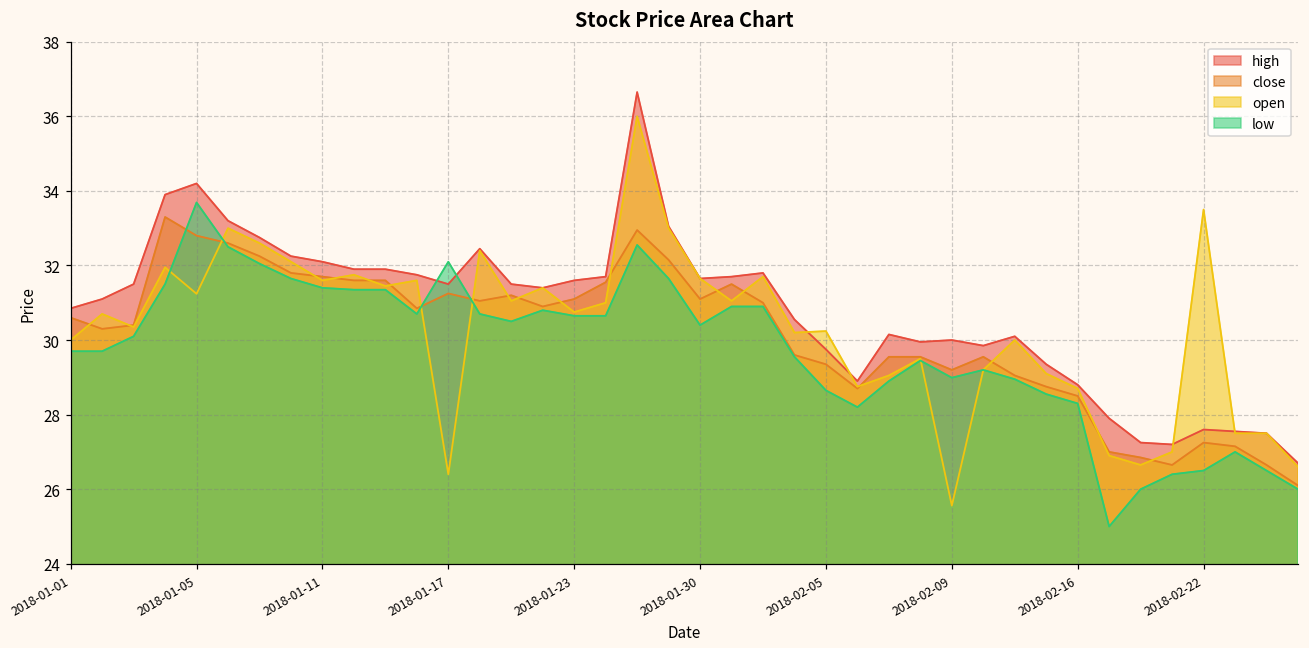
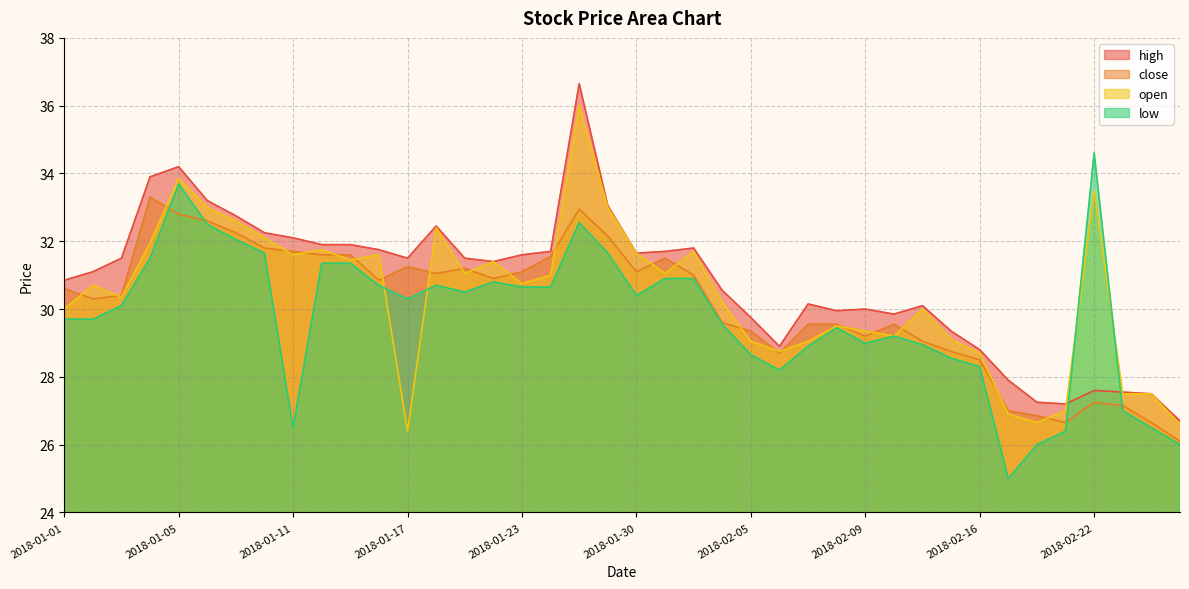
  {
    "open": {
      "2018-01-01": 30.0,
-     "2018-01-05": 31.2,
+     "2018-01-05": 33.9,
      "2018-01-11": 31.6,
      "2018-01-17": 26.4,
      "2018-01-23": 30.8,
-     "2018-02-05": 30.2,
-     "2018-02-09": 25.6,
+     "2018-02-05": 29.1,
+     "2018-02-09": 29.4,
      "2018-02-16": 28.7,
      "2018-02-22": 33.5
    },
    "low": {
      "2018-01-01": 29.7,
      "2018-01-05": 33.7,
-     "2018-01-11": 31.4,
-     "2018-01-17": 32.1,
+     "2018-01-11": 26.5,
+     "2018-01-17": 30.3,
      "2018-01-23": 30.7,
      "2018-01-30": 30.4,
      "2018-02-05": 28.7,
      "2018-02-09": 29.0,
      "2018-02-16": 28.3,
-     "2018-02-22": 26.5
+     "2018-02-22": 34.6
    }
  }
